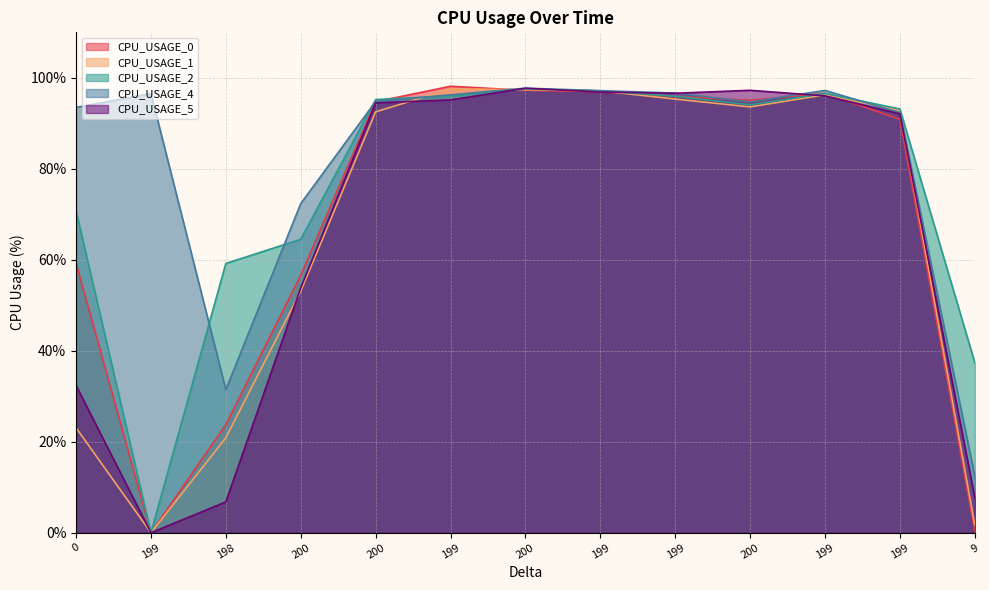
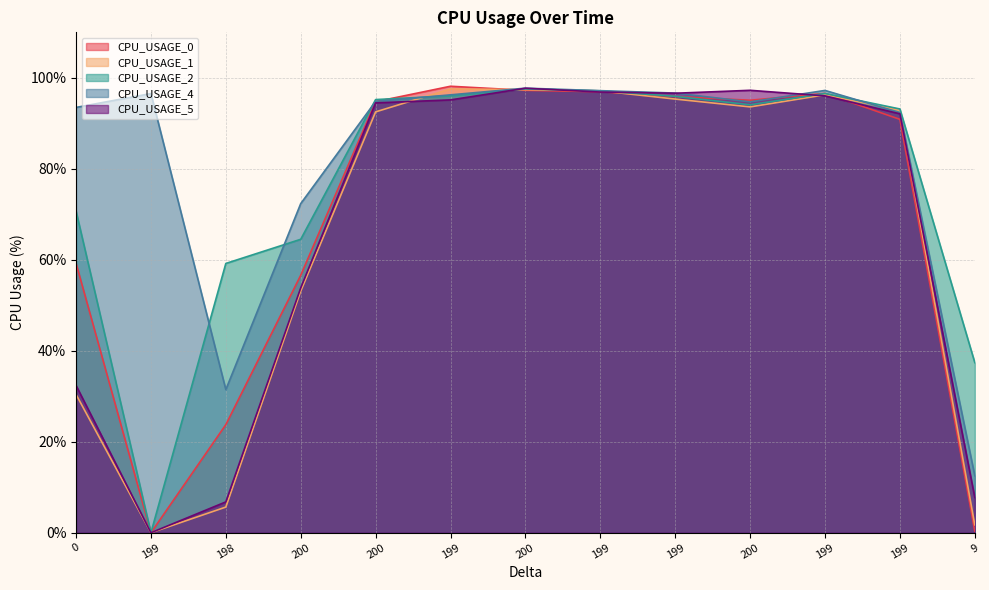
  {
    "CPU_USAGE_0": {
      "0": "59%",
      "198": "24%",
      "9": "0%"
    },
    "CPU_USAGE_1": {
-     "0": "23%",
-     "198": "21%",
+     "0": "30%",
+     "198": "6%",
      "9": "2%"
    },
    "CPU_USAGE_5": {
      "0": "32%",
      "198": "7%",
      "9": "8%"
    }
  }
